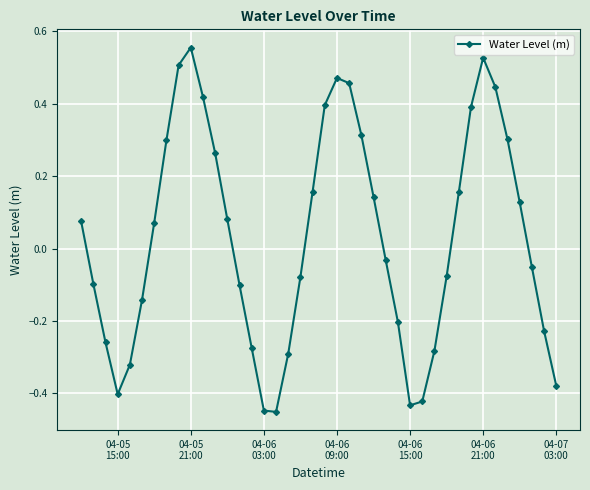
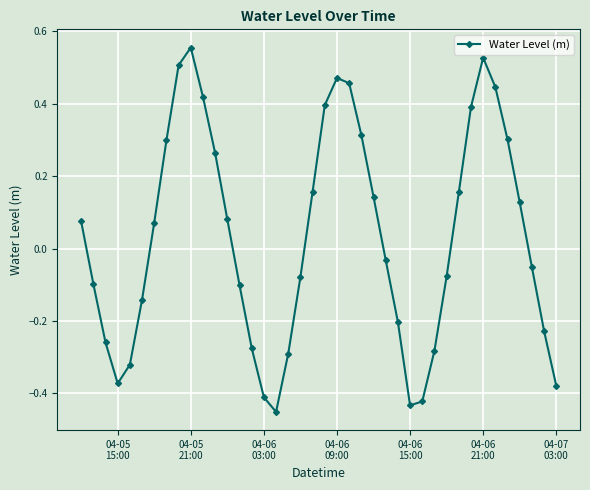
  {
-   "04-05 15:00": -0.40,
+   "04-05 15:00": -0.37,
    "04-05 21:00": 0.56,
-   "04-06 03:00": -0.45,
+   "04-06 03:00": -0.41,
    "04-06 09:00": 0.47,
    "04-06 15:00": -0.43,
    "04-06 21:00": 0.53,
    "04-07 03:00": -0.38
  }
